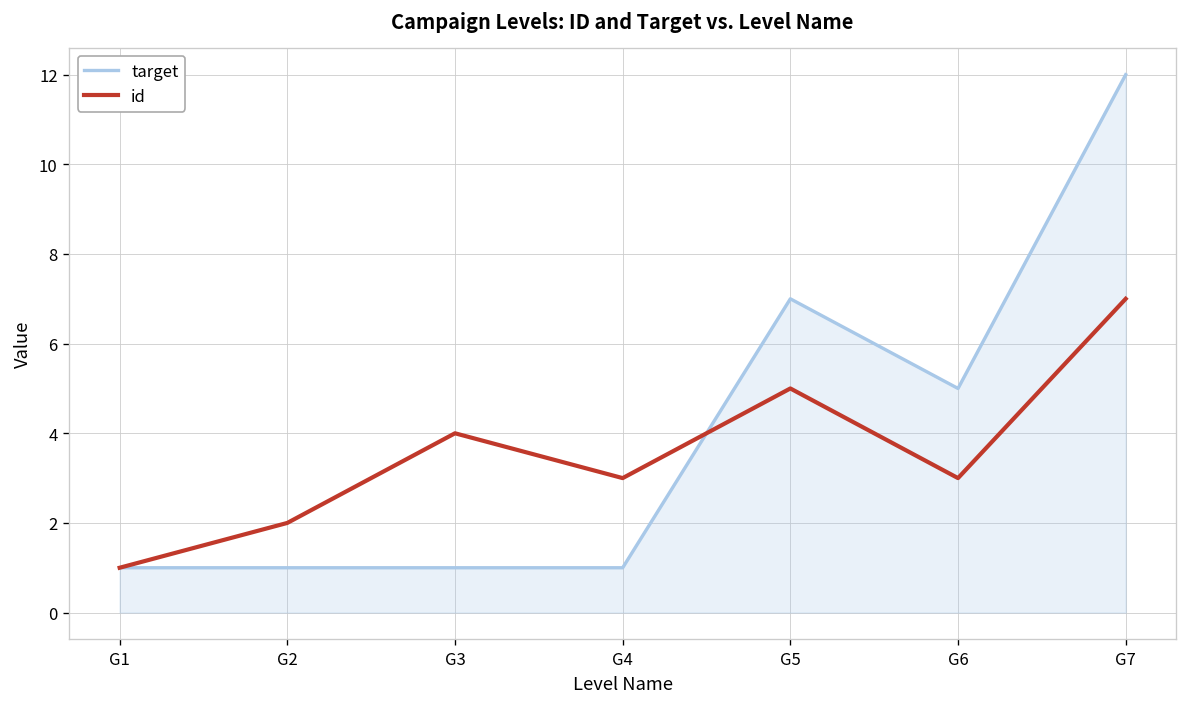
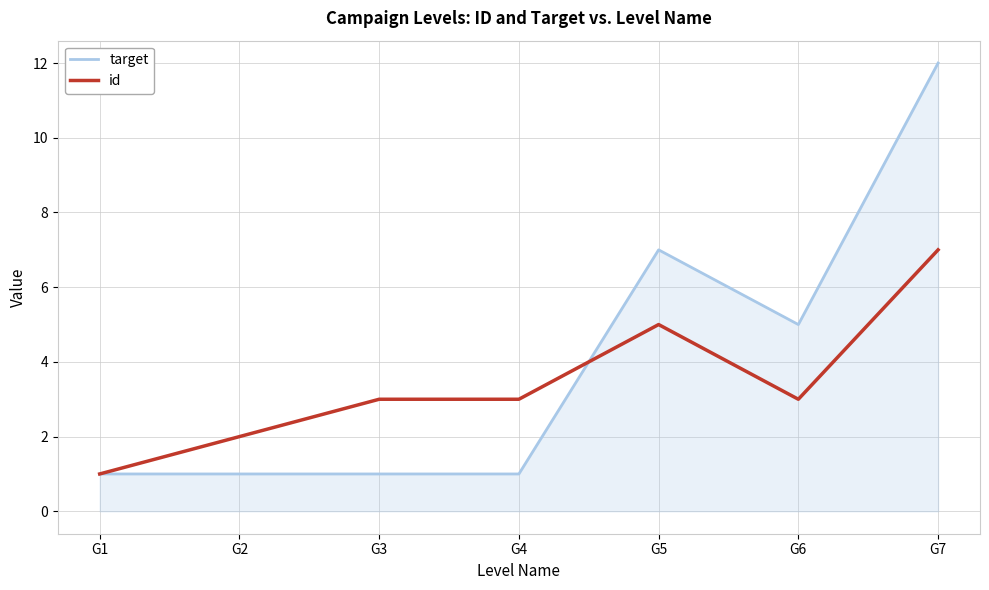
  {
    "target": {
      "G2": 1,
      "G3": 1,
      "G4": 1,
      "G5": 7,
      "G6": 5,
      "G7": 12
    },
    "id": {
      "G2": 2,
-     "G3": 4,
+     "G3": 3,
      "G4": 3,
      "G5": 5,
      "G6": 3,
      "G7": 7
    }
  }
